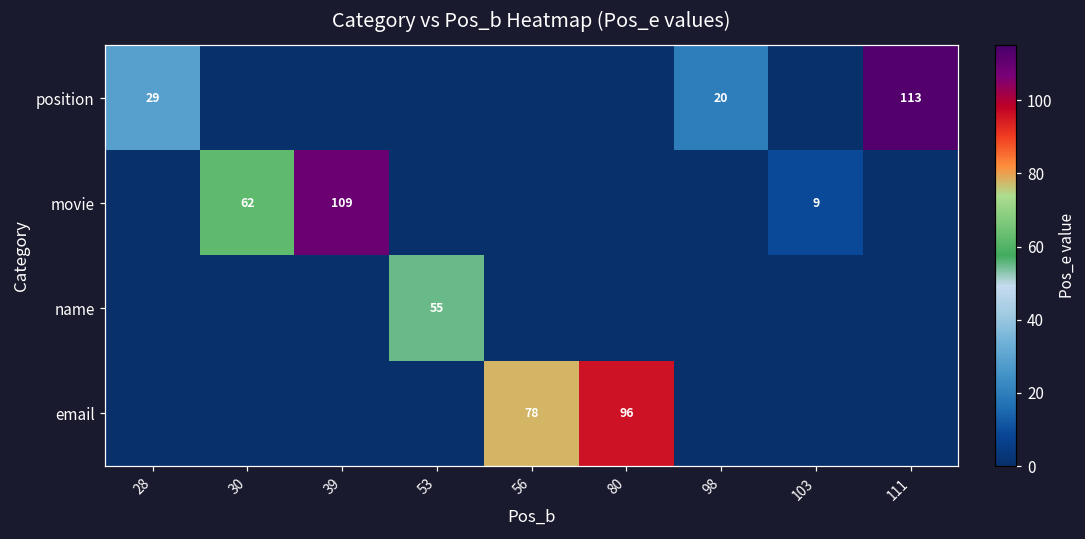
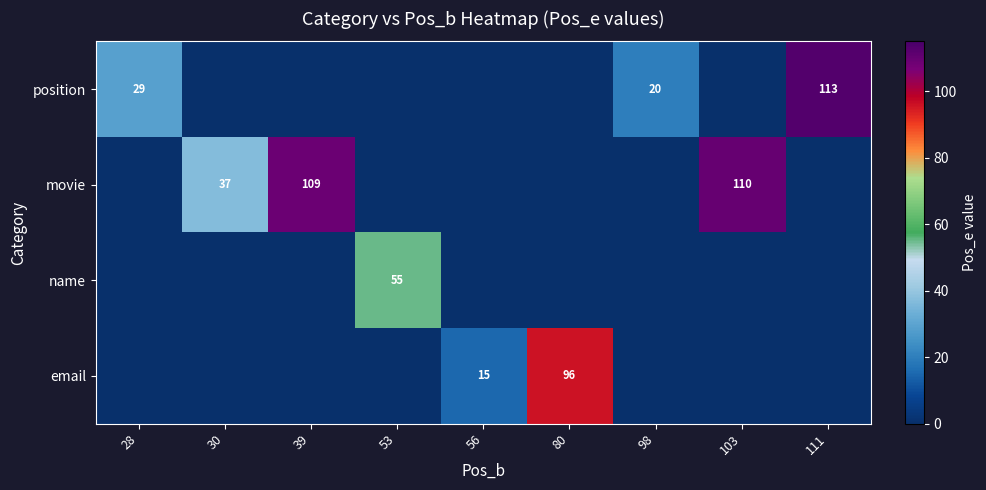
  {
    "position": {
      "28": 29,
      "98": 20,
      "111": 113
    },
    "movie": {
-     "30": 62,
+     "30": 37,
      "39": 109,
-     "103": 9
+     "103": 110
    },
    "name": {
      "53": 55
    },
    "email": {
-     "56": 78,
+     "56": 15,
      "80": 96
    }
  }
